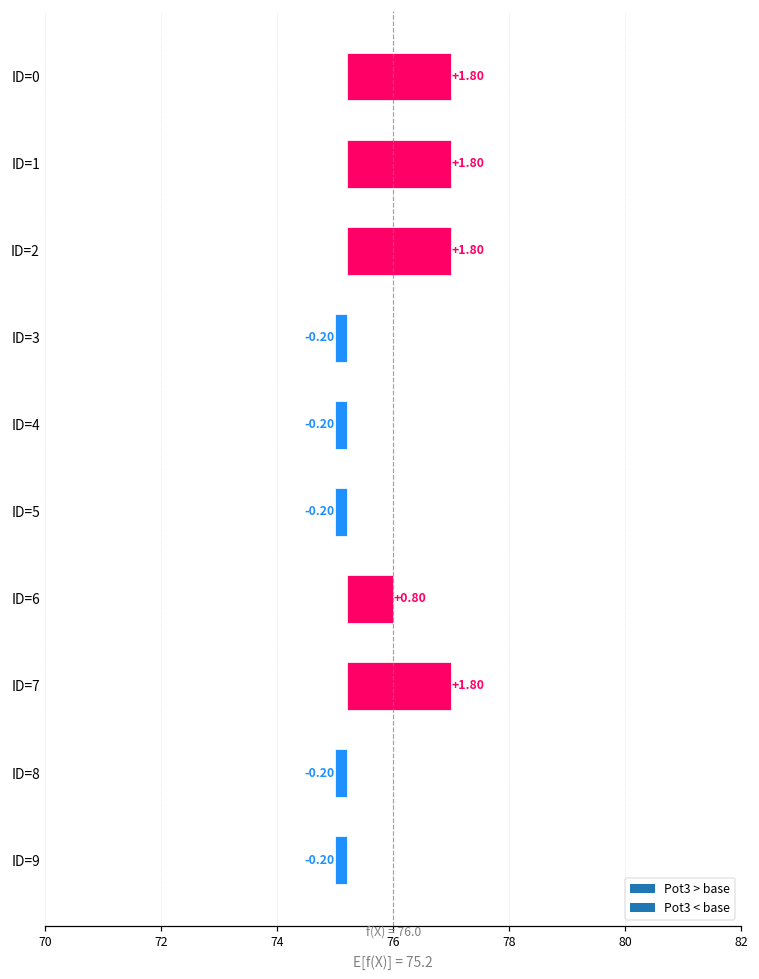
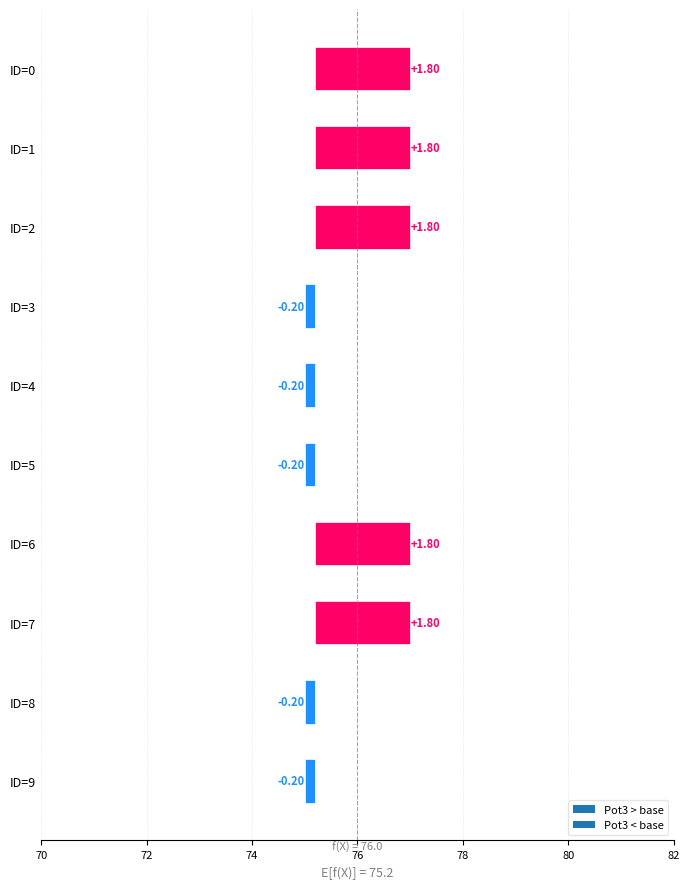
  {
    "ID=0": "+1.80",
    "ID=1": "+1.80",
    "ID=2": "+1.80",
    "ID=3": "-0.20",
    "ID=4": "-0.20",
    "ID=5": "-0.20",
-   "ID=6": "+0.80",
+   "ID=6": "+1.80",
    "ID=7": "+1.80",
    "ID=8": "-0.20",
    "ID=9": "-0.20"
  }
